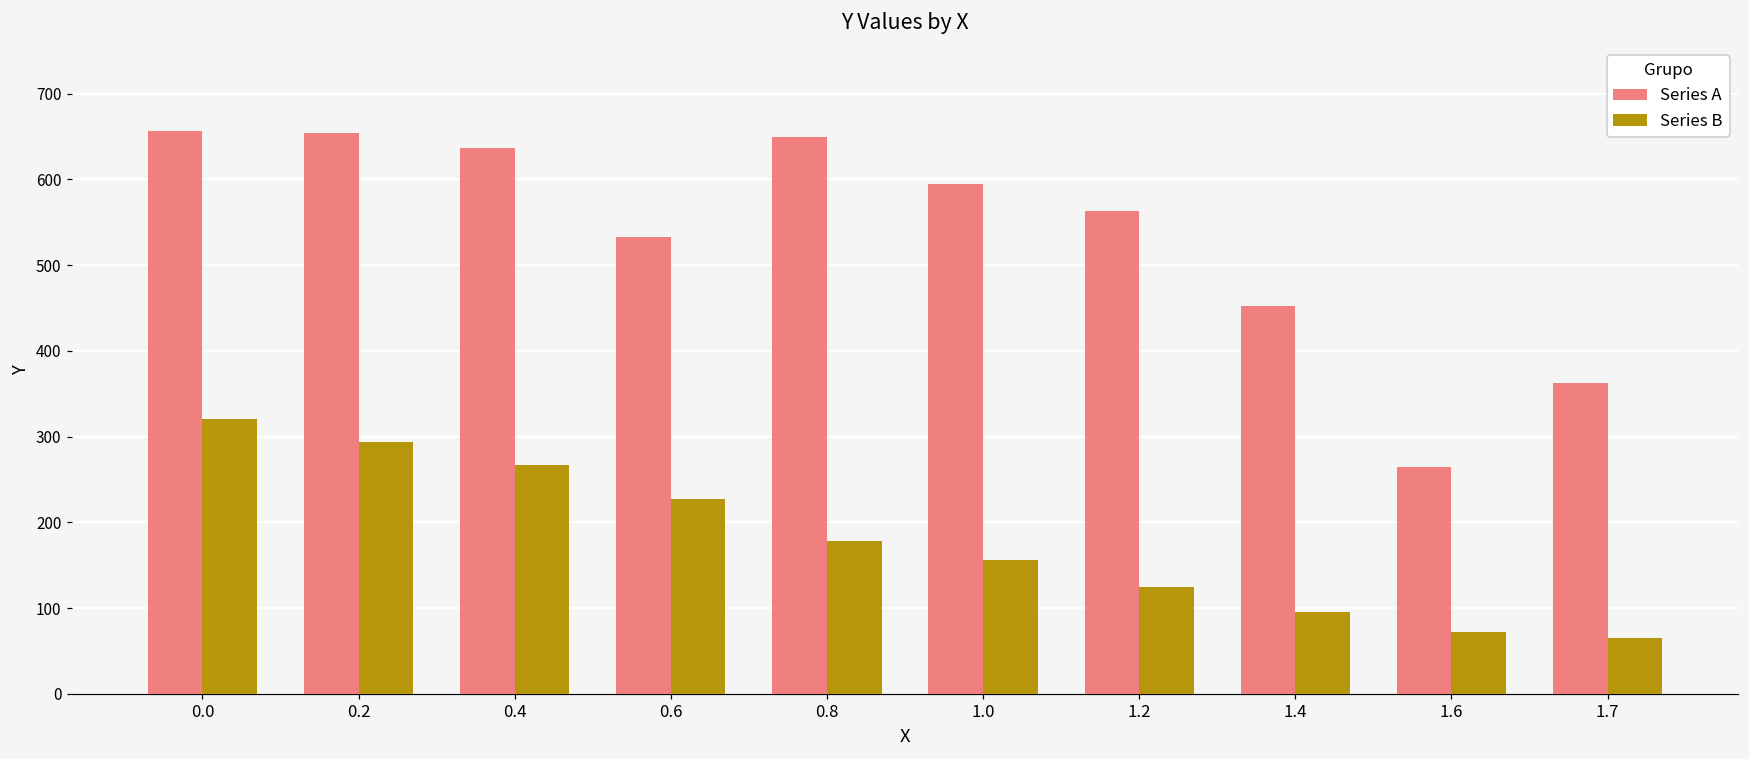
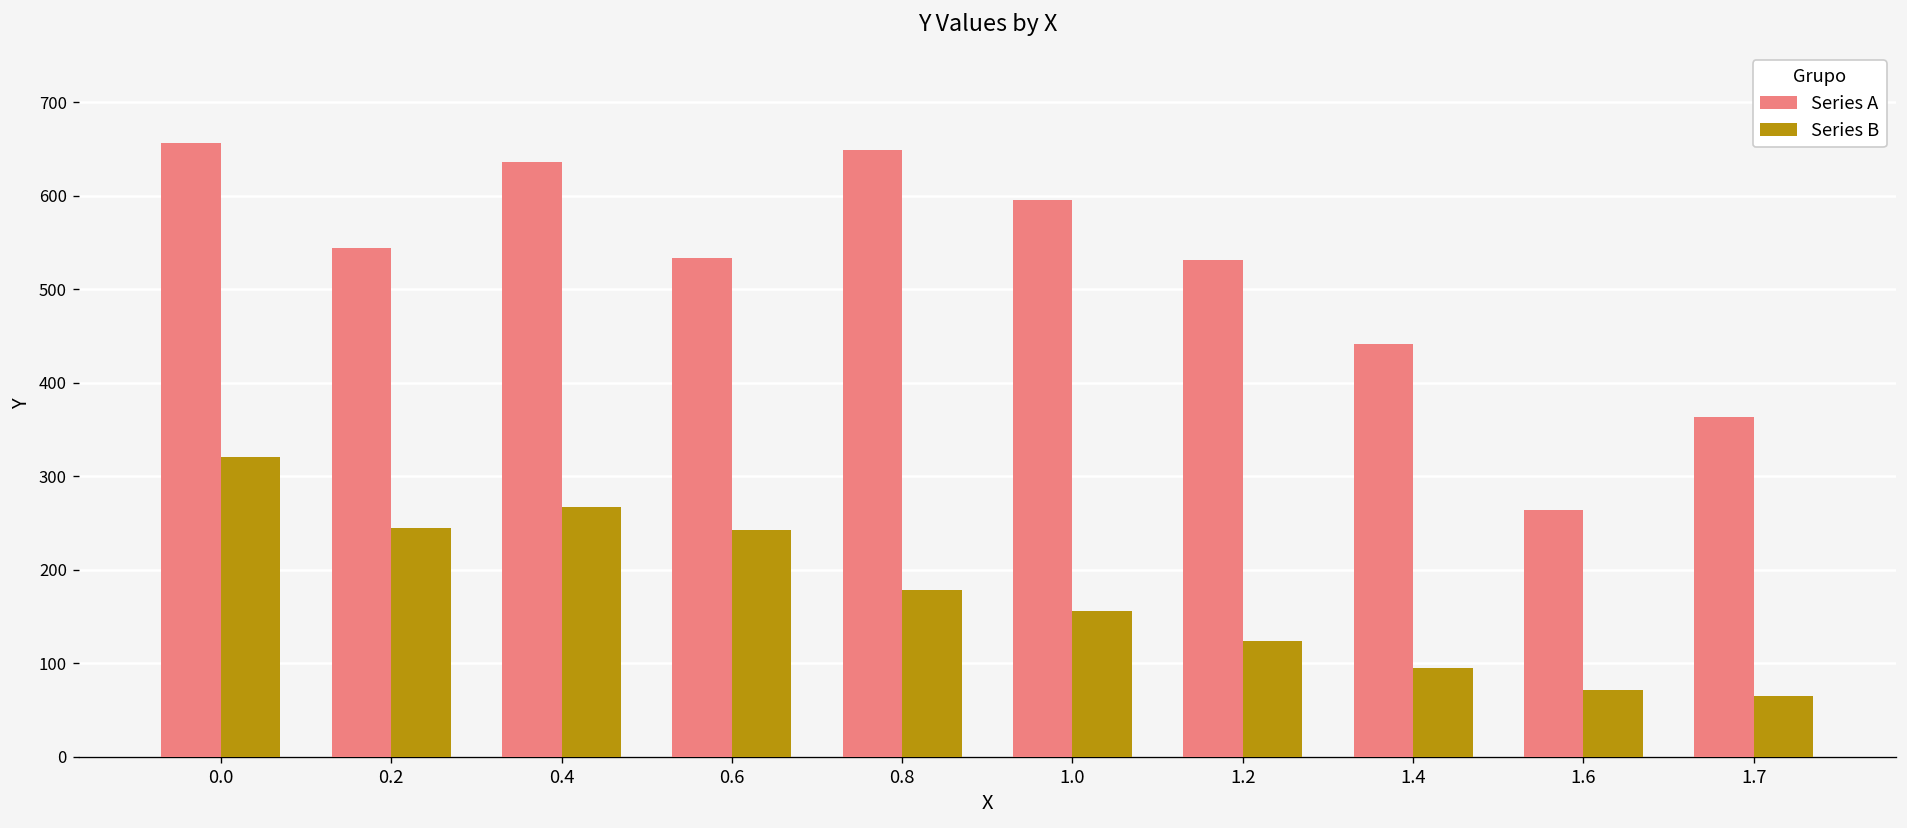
  {
    "Series A": {
      "0.0": 660,
-     "0.2": 650,
+     "0.2": 540,
      "0.4": 640,
      "0.6": 530,
      "0.8": 650,
      "1.0": 600,
-     "1.2": 560,
-     "1.4": 450,
+     "1.2": 530,
+     "1.4": 440,
      "1.6": 260,
      "1.7": 360
    },
    "Series B": {
      "0.0": 320,
-     "0.2": 290,
+     "0.2": 250,
      "0.4": 270,
-     "0.6": 230,
+     "0.6": 240,
      "0.8": 180,
      "1.0": 160,
      "1.2": 120,
      "1.4": 100,
      "1.6": 70,
      "1.7": 70
    }
  }
